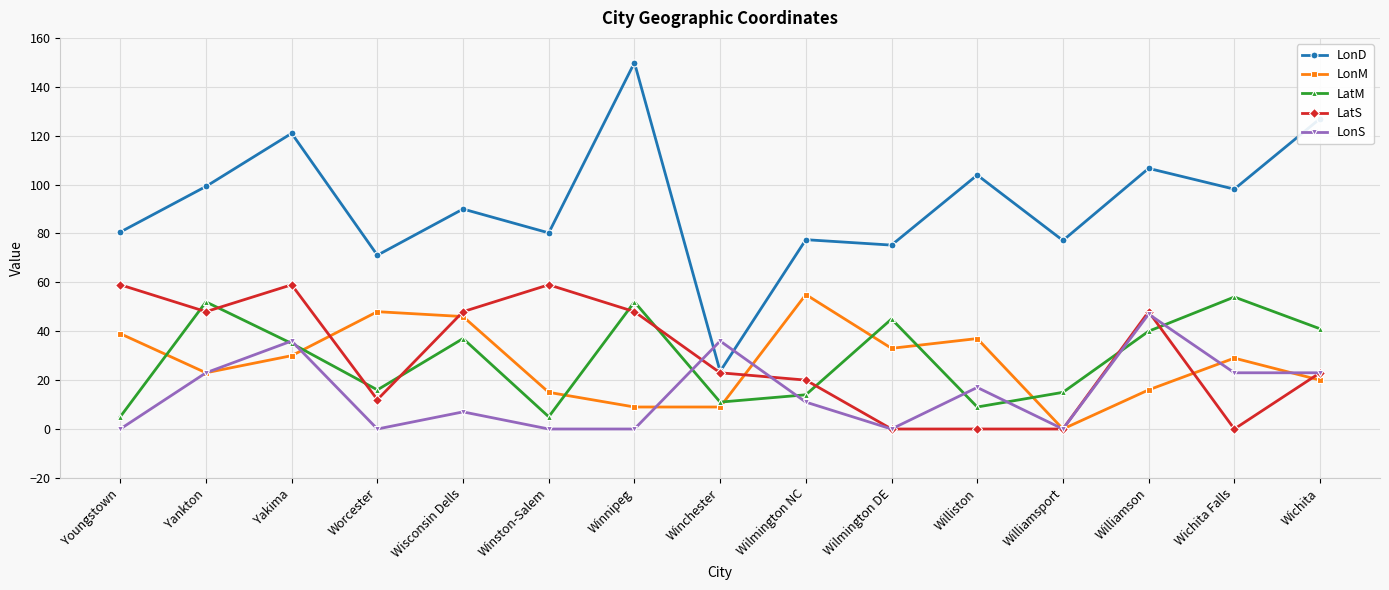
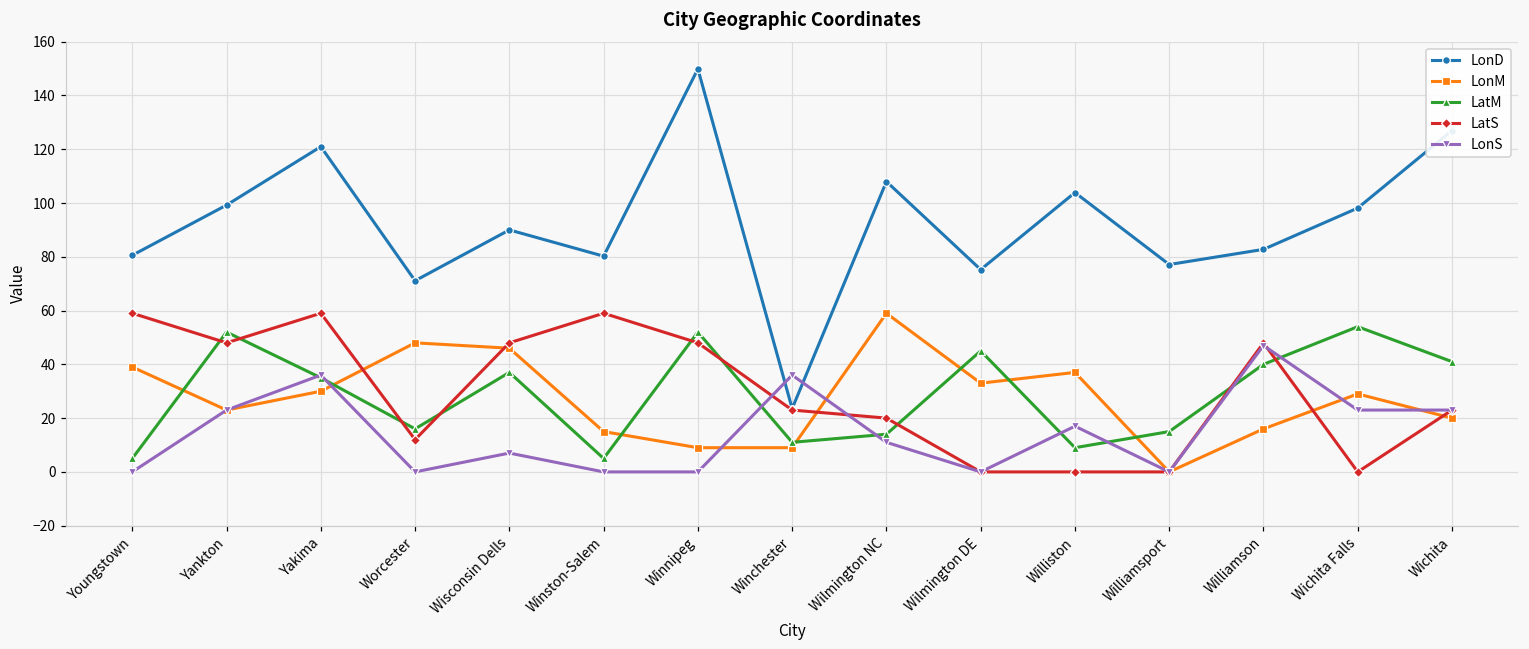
  {
    "LonD": {
      "Youngstown": 81,
      "Yankton": 99,
      "Yakima": 121,
      "Worcester": 71,
      "Wisconsin Dells": 90,
      "Winston-Salem": 80,
      "Winnipeg": 150,
-     "Wilmington NC": 77,
+     "Wilmington NC": 108,
      "Wilmington DE": 75,
      "Williston": 104,
      "Williamsport": 77,
-     "Williamson": 107,
+     "Williamson": 83,
      "Wichita Falls": 98
    },
    "LonM": {
      "Youngstown": 39,
      "Yakima": 30,
      "Worcester": 48,
      "Wisconsin Dells": 46,
      "Winston-Salem": 15,
      "Winnipeg": 9,
      "Winchester": 9,
-     "Wilmington NC": 55,
+     "Wilmington NC": 59,
      "Wilmington DE": 33,
      "Williston": 37,
      "Williamson": 16,
      "Wichita Falls": 29,
      "Wichita": 20
    },
    "LatM": {
      "Youngstown": 5,
      "Yankton": 52,
      "Worcester": 16,
      "Wisconsin Dells": 37,
      "Winston-Salem": 5,
      "Winnipeg": 52,
      "Winchester": 11,
      "Wilmington NC": 14,
      "Wilmington DE": 45,
      "Williston": 9,
      "Williamsport": 15,
      "Williamson": 40,
      "Wichita Falls": 54,
      "Wichita": 41
    },
    "LatS": {
      "Youngstown": 59,
      "Yankton": 48,
      "Yakima": 59,
      "Worcester": 12,
      "Wisconsin Dells": 48,
      "Winston-Salem": 59,
      "Winnipeg": 48,
      "Wilmington NC": 20,
      "Williston": 0,
      "Wichita Falls": 0
    },
    "LonS": {
      "Youngstown": 0,
      "Worcester": 0,
      "Wisconsin Dells": 7,
      "Winston-Salem": 0,
      "Winnipeg": 0,
      "Winchester": 36,
      "Wilmington NC": 11,
      "Williston": 17,
      "Wichita Falls": 23
    }
  }
